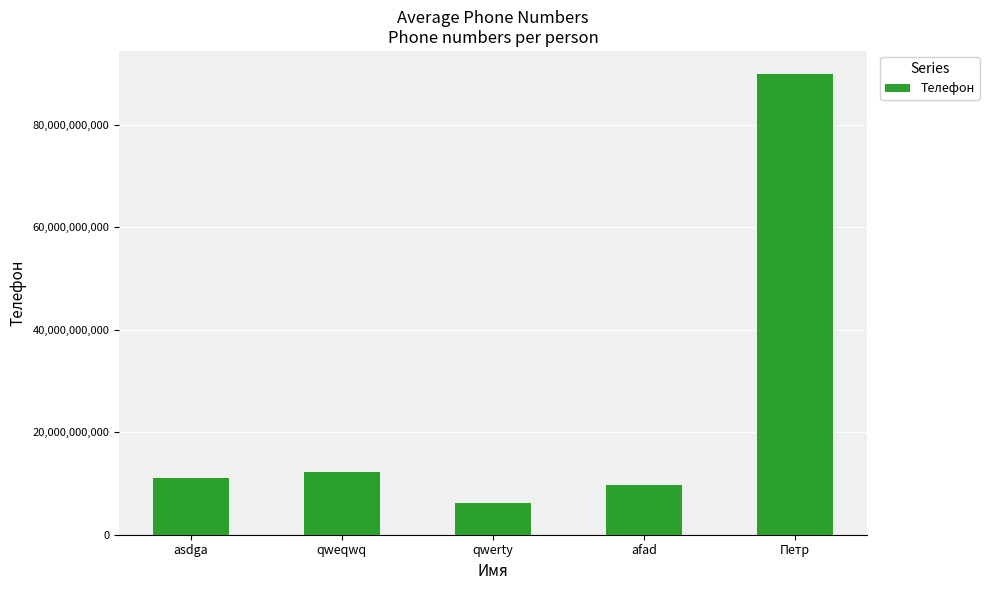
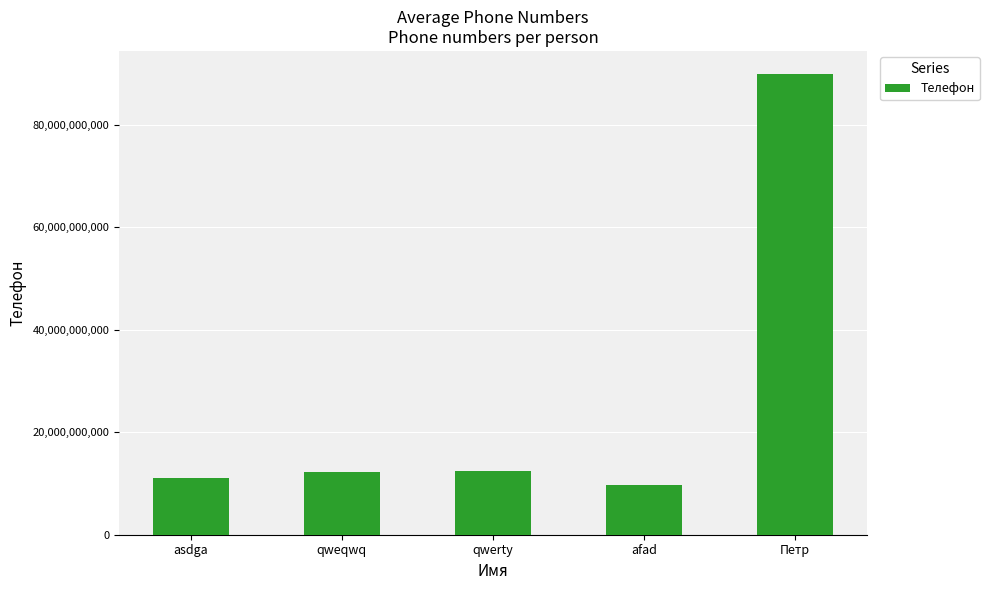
  {
    "asdga": "11,000,000,000",
    "qweqwq": "12,000,000,000",
-   "qwerty": "6,000,000,000",
+   "qwerty": "12,000,000,000",
    "afad": "10,000,000,000",
    "Петр": "90,000,000,000"
  }
